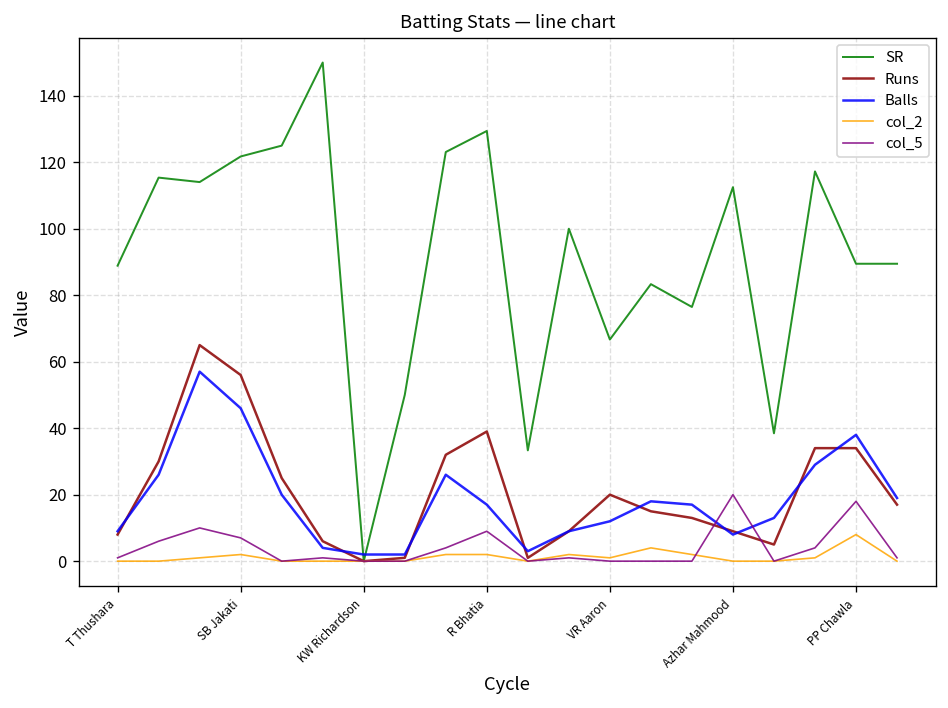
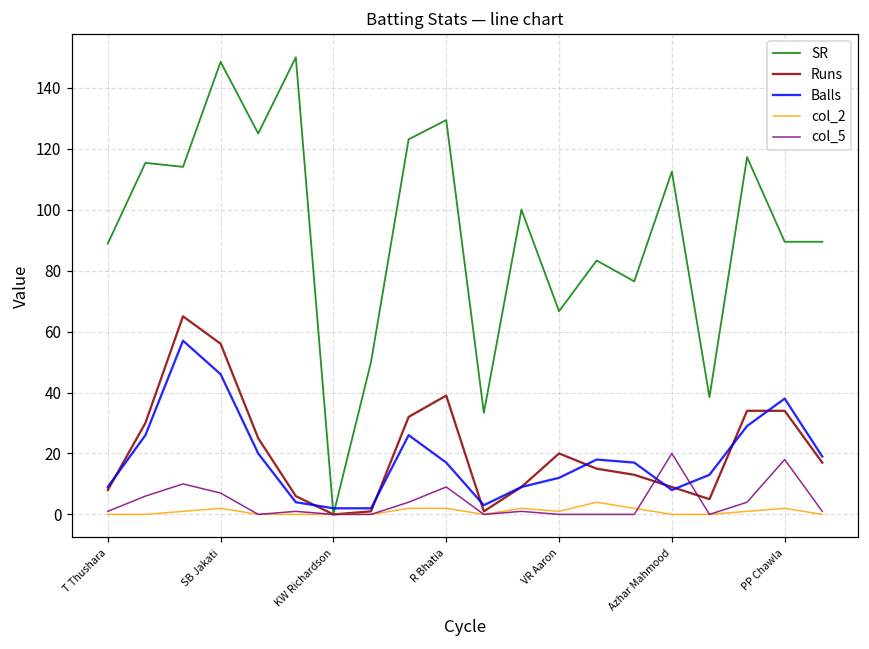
  {
    "SR": {
      "T Thushara": 89,
-     "SB Jakati": 122,
+     "SB Jakati": 149,
      "R Bhatia": 129,
      "VR Aaron": 67,
      "Azhar Mahmood": 113,
      "PP Chawla": 89
    },
    "Runs": {
      "T Thushara": 8,
      "SB Jakati": 56,
      "R Bhatia": 39,
      "VR Aaron": 20,
      "Azhar Mahmood": 9,
      "PP Chawla": 34
    },
    "Balls": {
      "T Thushara": 9,
      "SB Jakati": 46,
      "KW Richardson": 2,
      "R Bhatia": 17,
      "VR Aaron": 12,
      "Azhar Mahmood": 8,
      "PP Chawla": 38
    },
    "col_2": {
      "T Thushara": 0,
      "SB Jakati": 2,
      "R Bhatia": 2,
      "VR Aaron": 1,
      "Azhar Mahmood": 0,
-     "PP Chawla": 8
+     "PP Chawla": 2
    },
    "col_5": {
      "T Thushara": 1,
      "SB Jakati": 7,
      "R Bhatia": 9,
      "VR Aaron": 0,
      "Azhar Mahmood": 20,
      "PP Chawla": 18
    }
  }
